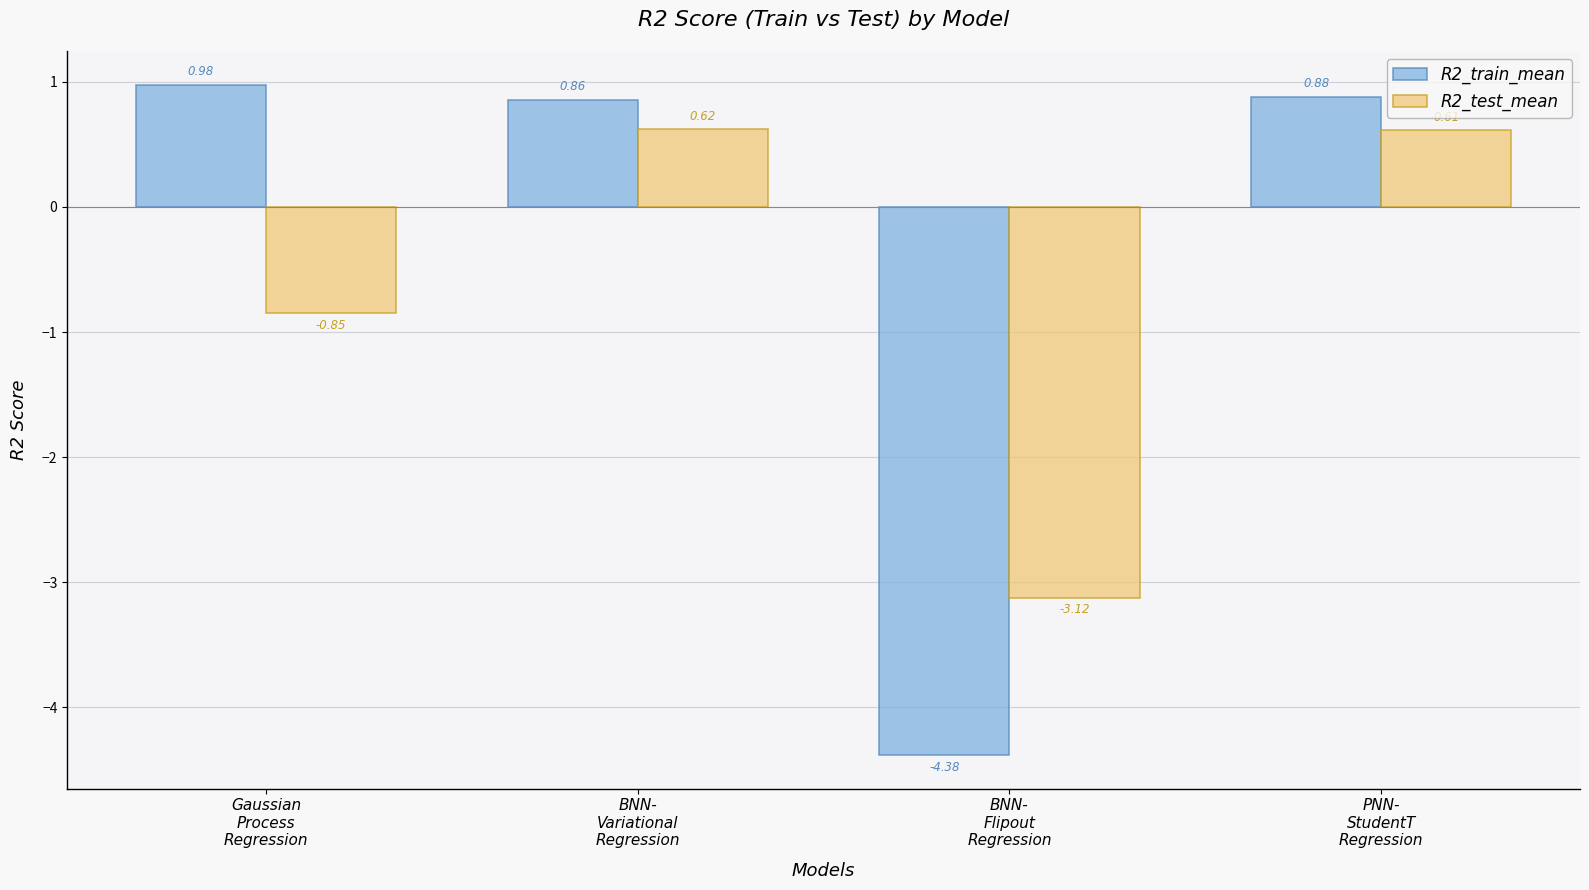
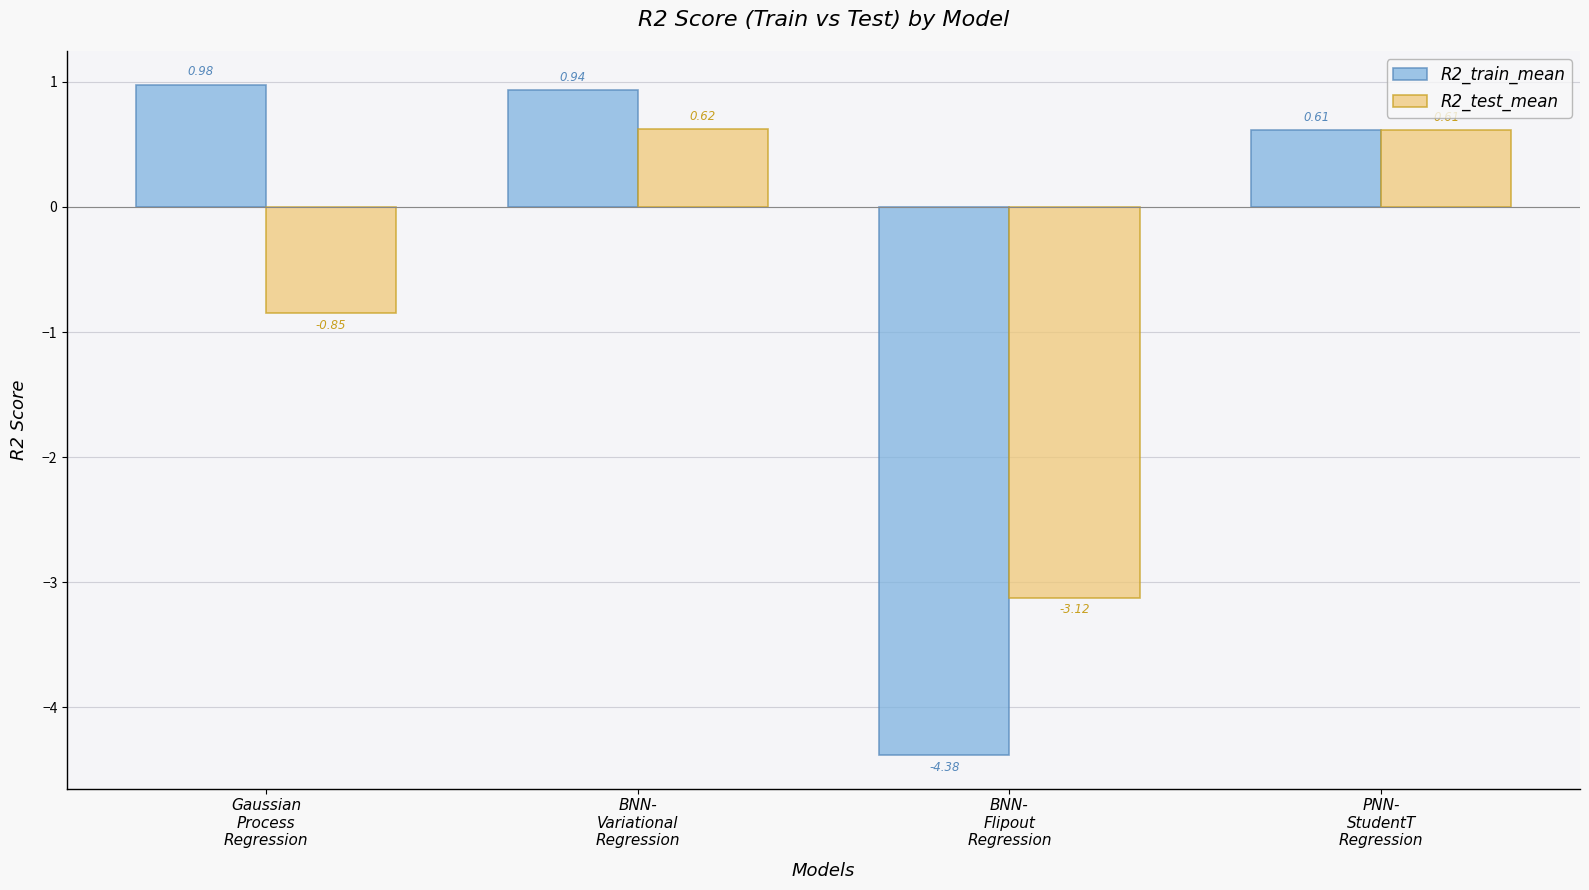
  {
    "R2_train_mean": {
      "Gaussian Process Regression": 0.98,
-     "BNN- Variational Regression": 0.86,
+     "BNN- Variational Regression": 0.94,
      "BNN- Flipout Regression": -4.38,
-     "PNN- StudentT Regression": 0.88
+     "PNN- StudentT Regression": 0.61
    },
    "R2_test_mean": {
      "Gaussian Process Regression": -0.85,
      "BNN- Variational Regression": 0.62,
      "BNN- Flipout Regression": -3.12
    }
  }
